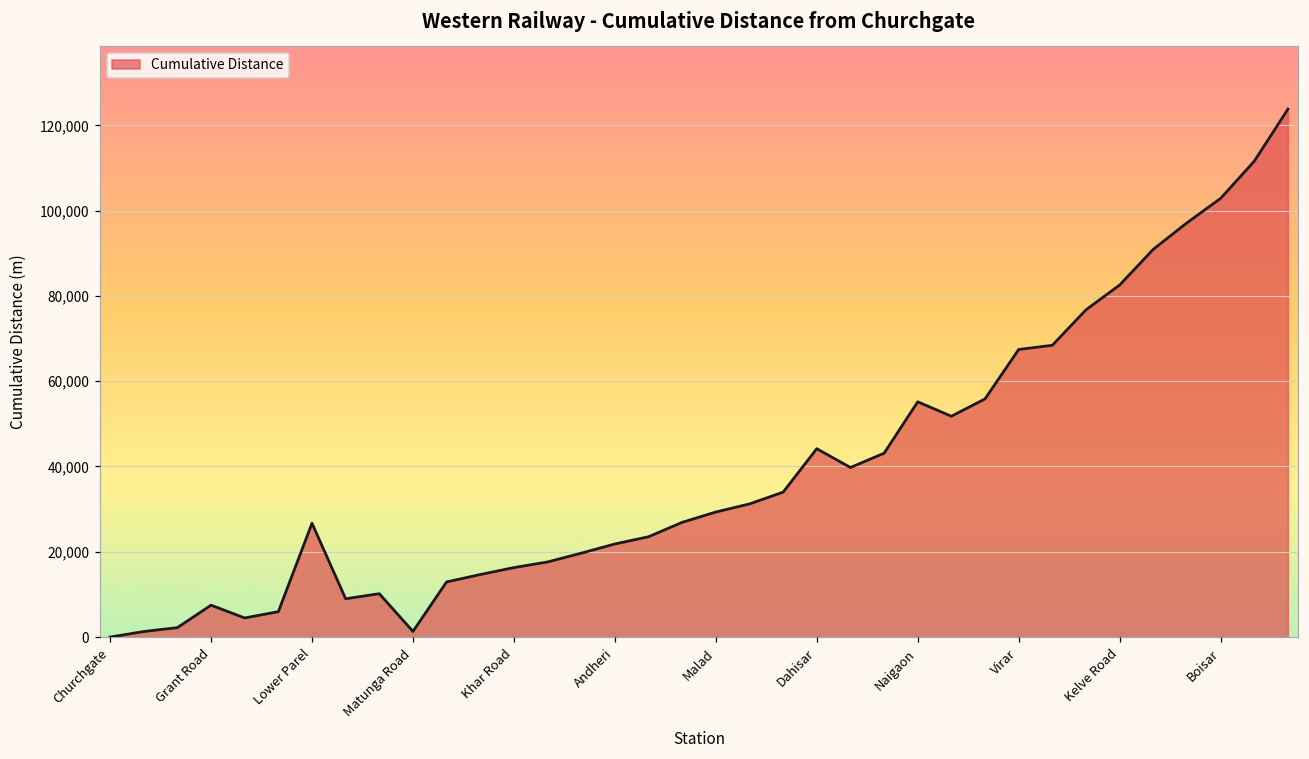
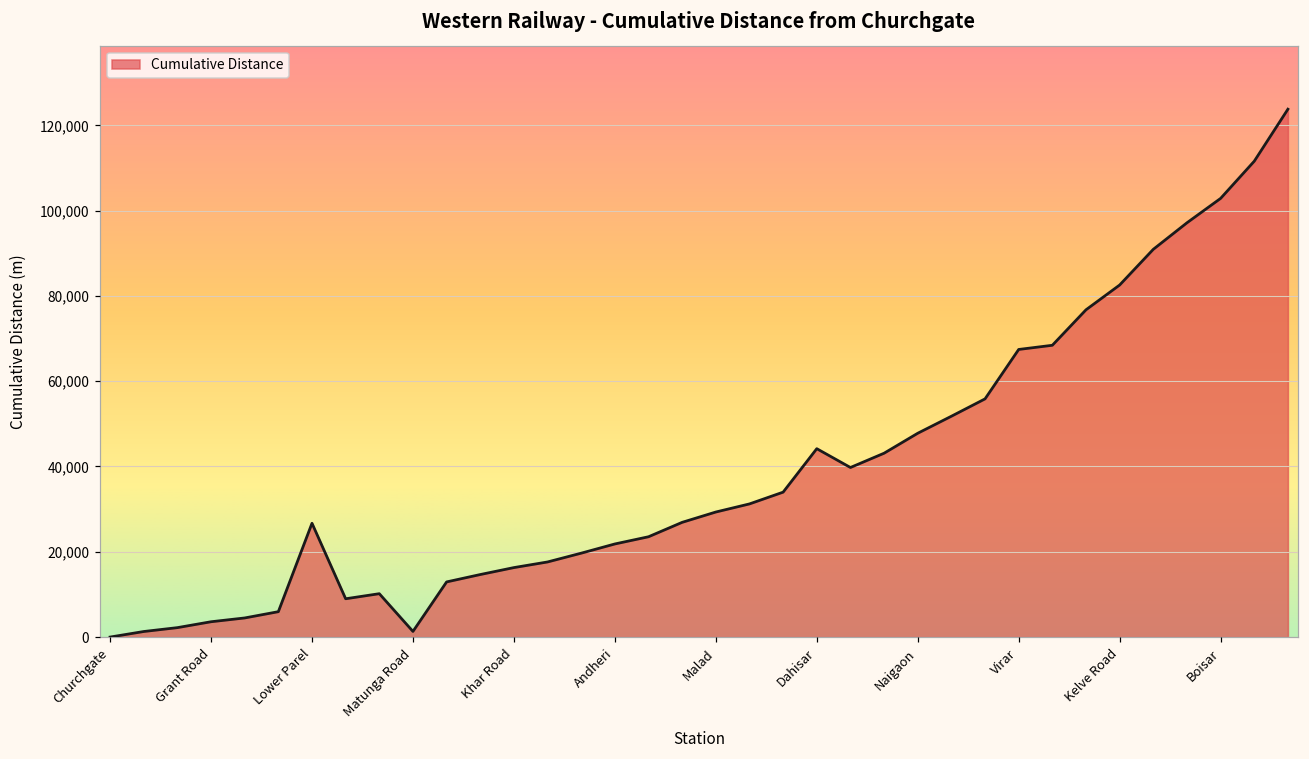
  {
    "Churchgate": "0",
-   "Grant Road": "7,000",
+   "Grant Road": "4,000",
    "Lower Parel": "27,000",
    "Matunga Road": "1,000",
    "Khar Road": "16,000",
    "Andheri": "22,000",
    "Malad": "29,000",
    "Dahisar": "44,000",
-   "Naigaon": "55,000",
+   "Naigaon": "48,000",
    "Virar": "67,000",
    "Kelve Road": "83,000",
    "Boisar": "103,000"
  }
